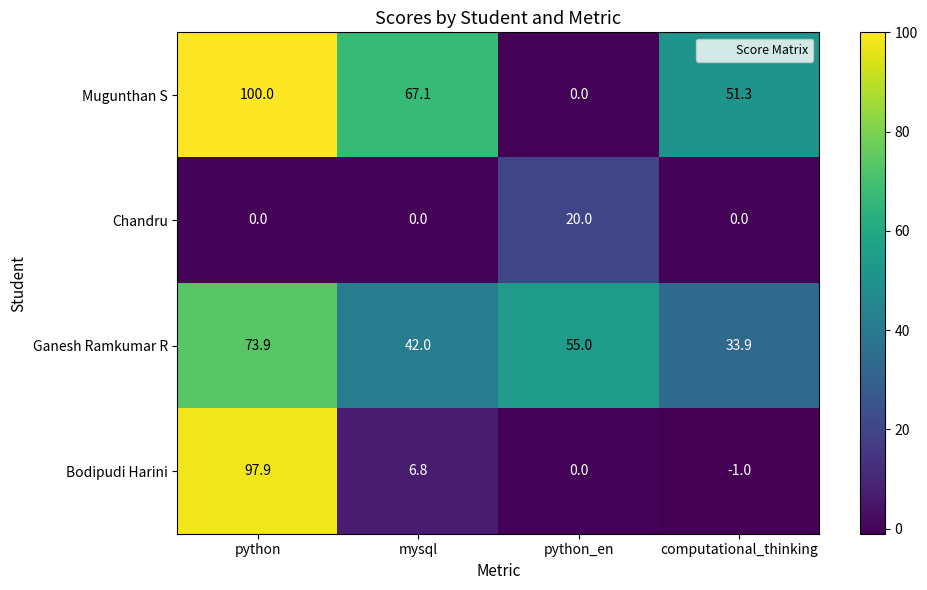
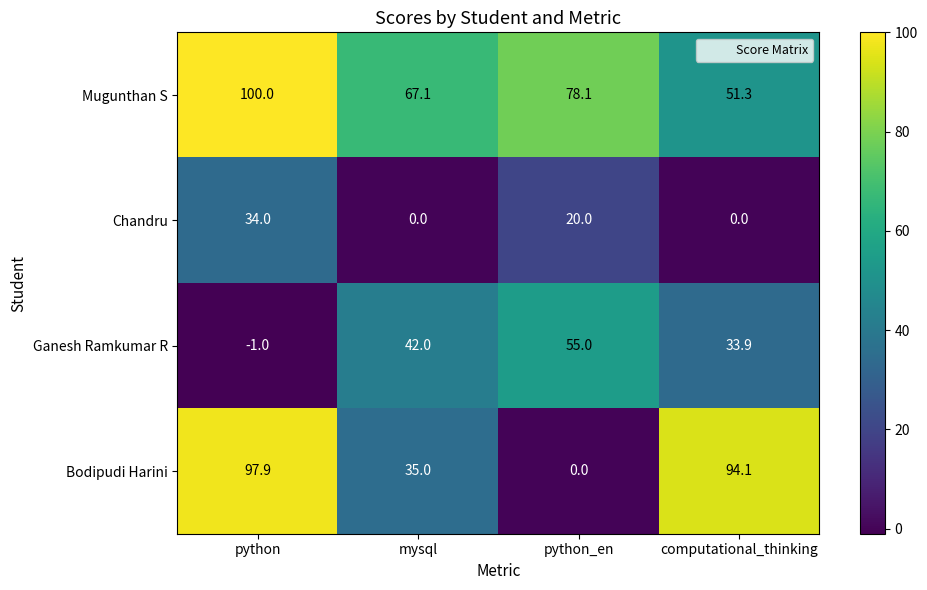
  {
    "Mugunthan S": {
      "python": 100.0,
      "mysql": 67.1,
-     "python_en": 0.0,
+     "python_en": 78.1,
      "computational_thinking": 51.3
    },
    "Chandru": {
-     "python": 0.0,
+     "python": 34.0,
      "mysql": 0.0,
      "python_en": 20.0,
      "computational_thinking": 0.0
    },
    "Ganesh Ramkumar R": {
-     "python": 73.9,
+     "python": -1.0,
      "mysql": 42.0,
      "python_en": 55.0,
      "computational_thinking": 33.9
    },
    "Bodipudi Harini": {
      "python": 97.9,
-     "mysql": 6.8,
+     "mysql": 35.0,
      "python_en": 0.0,
-     "computational_thinking": -1.0
+     "computational_thinking": 94.1
    }
  }
